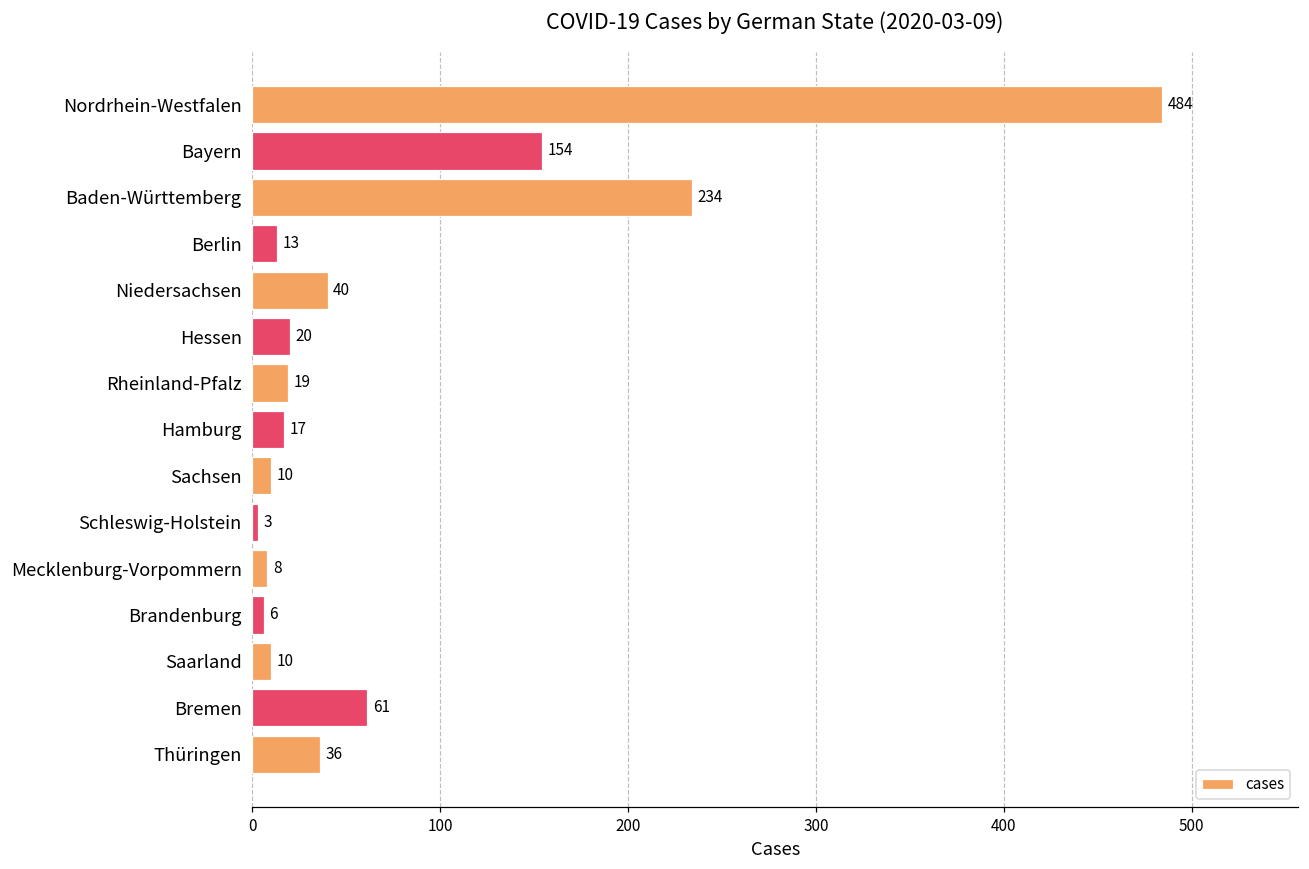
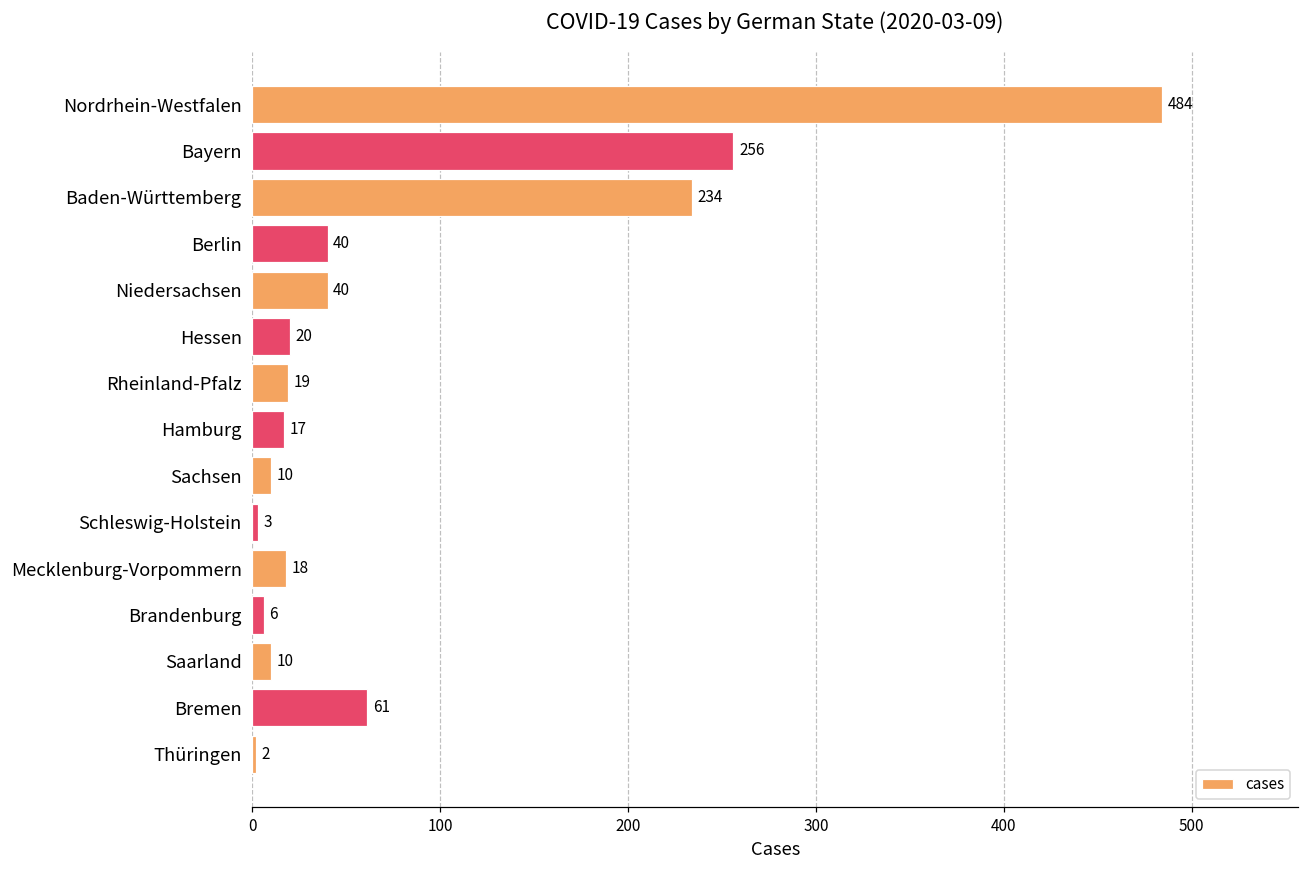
  {
    "Nordrhein-Westfalen": 484,
-   "Bayern": 154,
+   "Bayern": 256,
    "Baden-Württemberg": 234,
-   "Berlin": 13,
+   "Berlin": 40,
    "Niedersachsen": 40,
    "Hessen": 20,
    "Rheinland-Pfalz": 19,
    "Hamburg": 17,
    "Sachsen": 10,
    "Schleswig-Holstein": 3,
-   "Mecklenburg-Vorpommern": 8,
+   "Mecklenburg-Vorpommern": 18,
    "Brandenburg": 6,
    "Saarland": 10,
    "Bremen": 61,
-   "Thüringen": 36
+   "Thüringen": 2
  }
